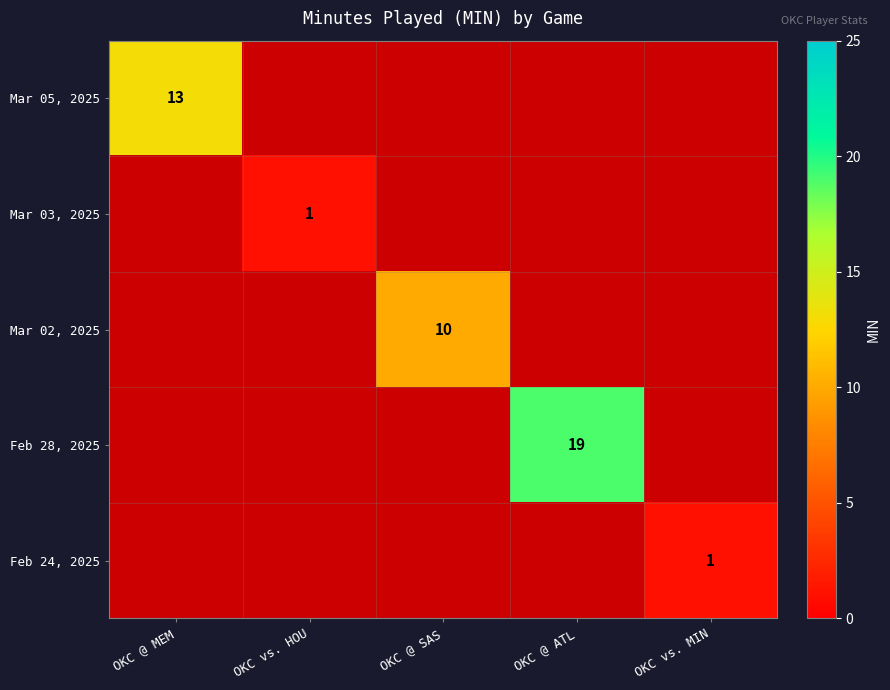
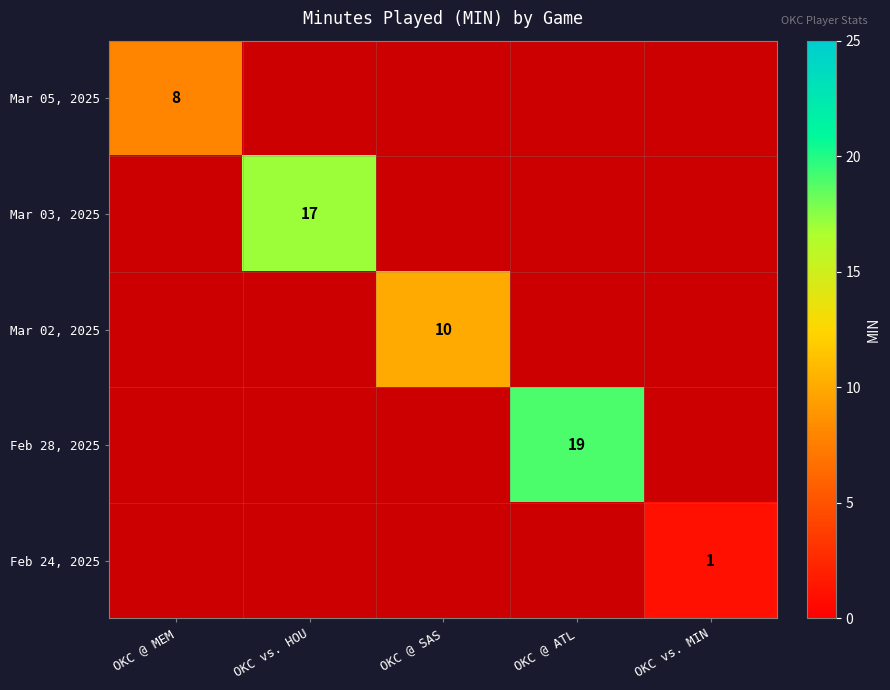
  {
    "Mar 05, 2025": {
-     "OKC @ MEM": 13
+     "OKC @ MEM": 8
    },
    "Mar 03, 2025": {
-     "OKC vs. HOU": 1
+     "OKC vs. HOU": 17
    },
    "Mar 02, 2025": {
      "OKC @ SAS": 10
    },
    "Feb 28, 2025": {
      "OKC @ ATL": 19
    },
    "Feb 24, 2025": {
      "OKC vs. MIN": 1
    }
  }
